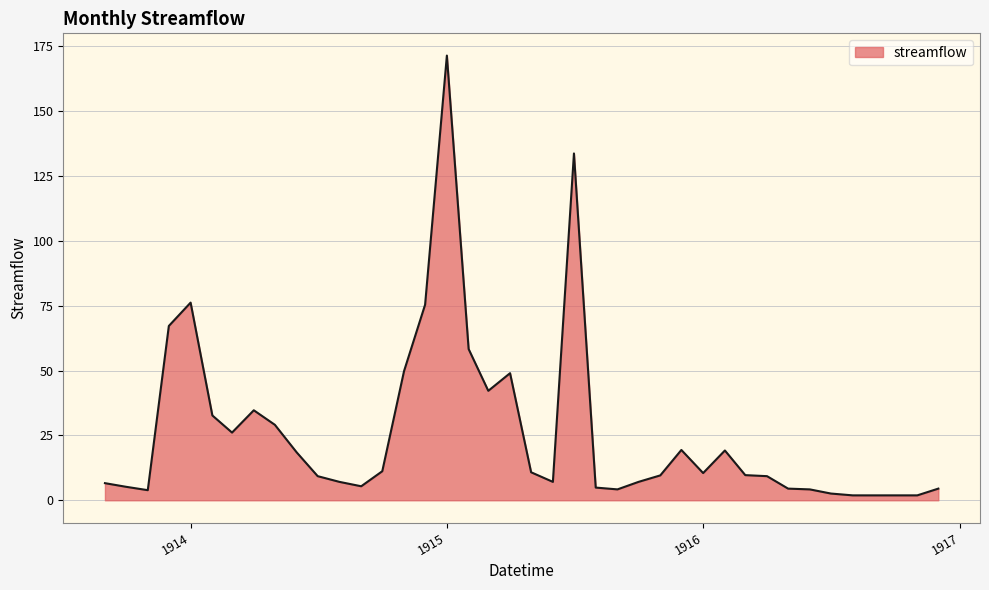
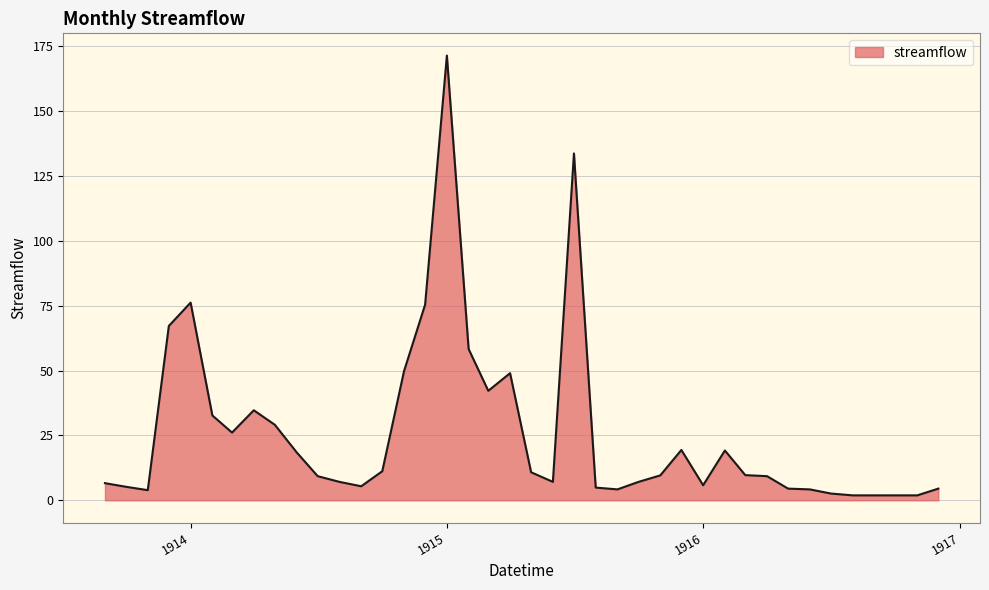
  {
    "1914": 76,
    "1915": 171,
-   "1916": 11
+   "1916": 6
  }
